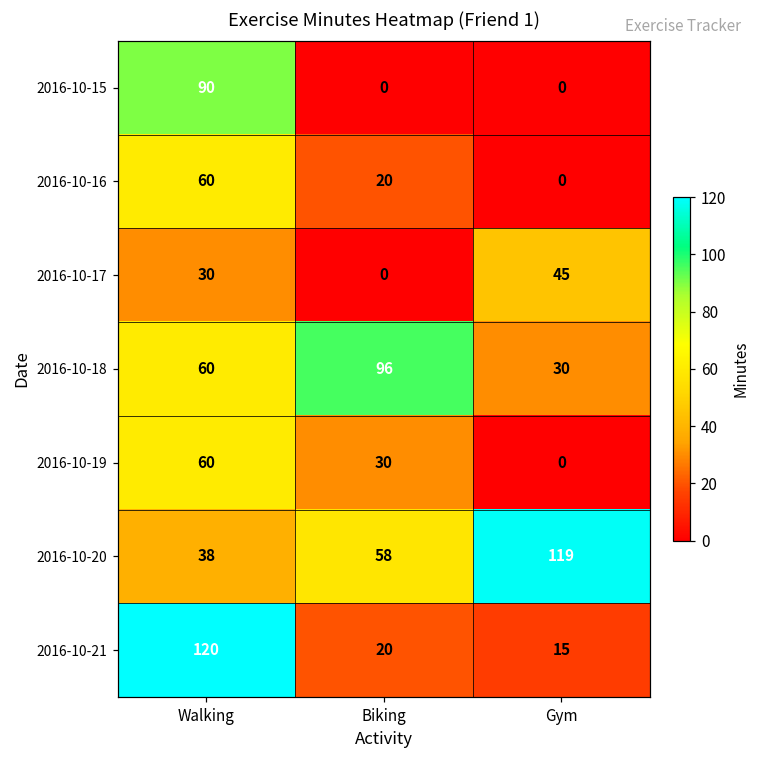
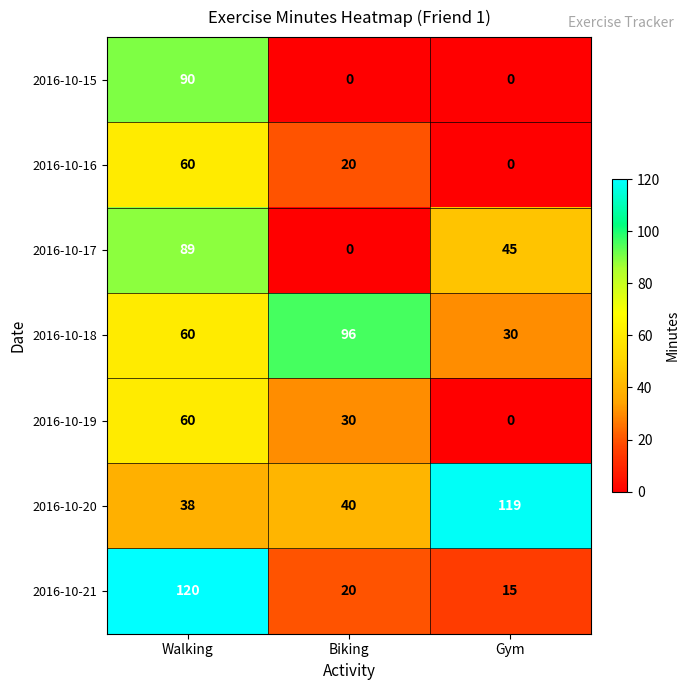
  {
    "2016-10-15": {
      "Walking": 90,
      "Biking": 0,
      "Gym": 0
    },
    "2016-10-16": {
      "Walking": 60,
      "Biking": 20,
      "Gym": 0
    },
    "2016-10-17": {
-     "Walking": 30,
+     "Walking": 89,
      "Biking": 0,
      "Gym": 45
    },
    "2016-10-18": {
      "Walking": 60,
      "Biking": 96,
      "Gym": 30
    },
    "2016-10-19": {
      "Walking": 60,
      "Biking": 30,
      "Gym": 0
    },
    "2016-10-20": {
      "Walking": 38,
-     "Biking": 58,
+     "Biking": 40,
      "Gym": 119
    },
    "2016-10-21": {
      "Walking": 120,
      "Biking": 20,
      "Gym": 15
    }
  }
